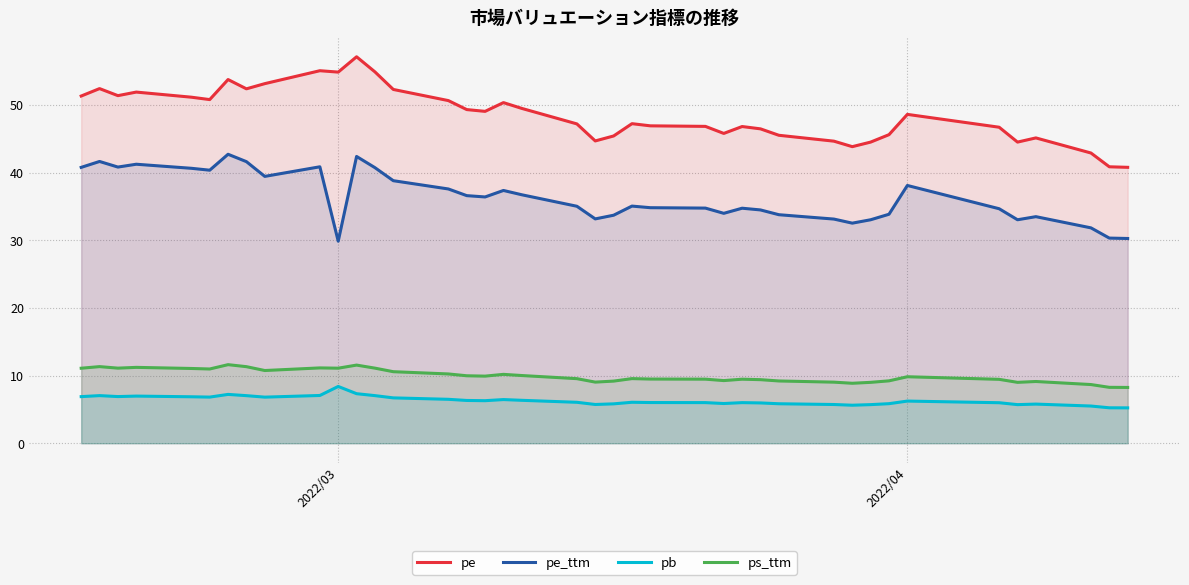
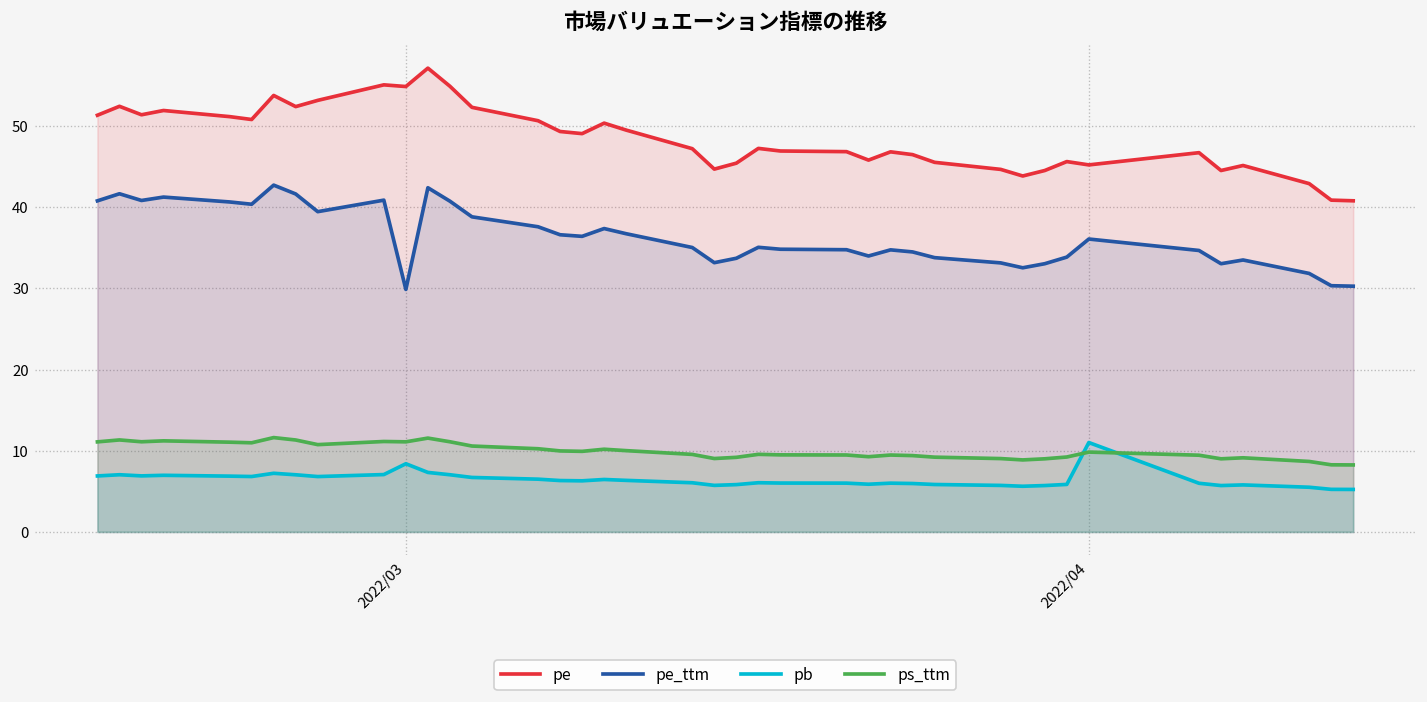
  {
    "pe": {
      "2022/03": 55,
-     "2022/04": 49
+     "2022/04": 45
    },
    "pe_ttm": {
      "2022/03": 30,
-     "2022/04": 38
+     "2022/04": 36
    },
    "pb": {
      "2022/03": 8,
-     "2022/04": 6
+     "2022/04": 11
    },
    "ps_ttm": {
      "2022/03": 11,
      "2022/04": 10
    }
  }
